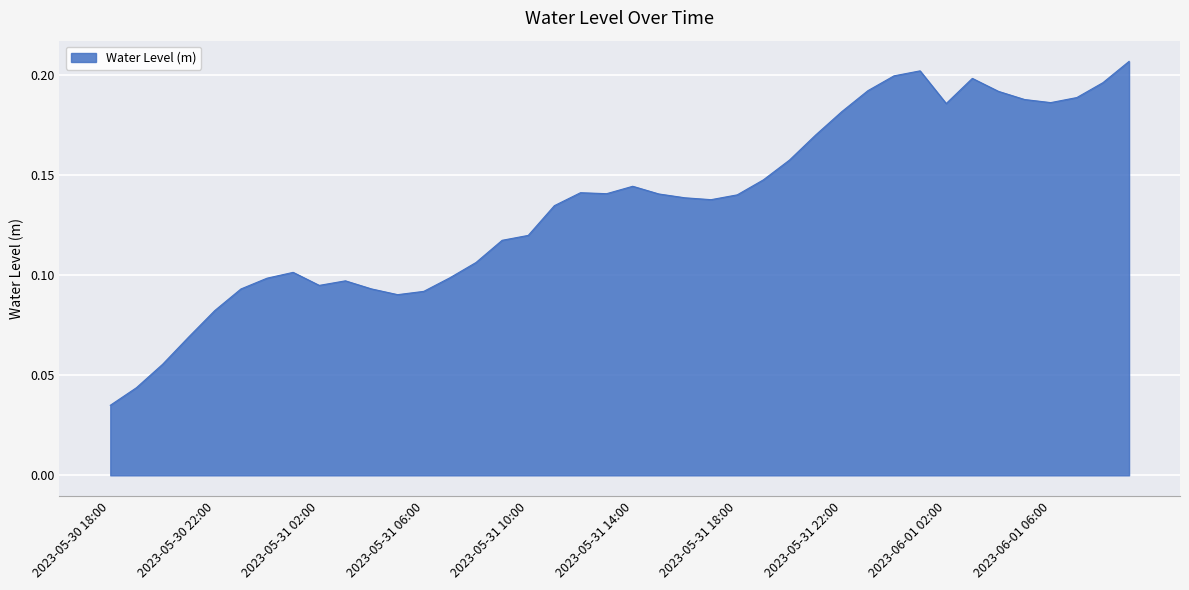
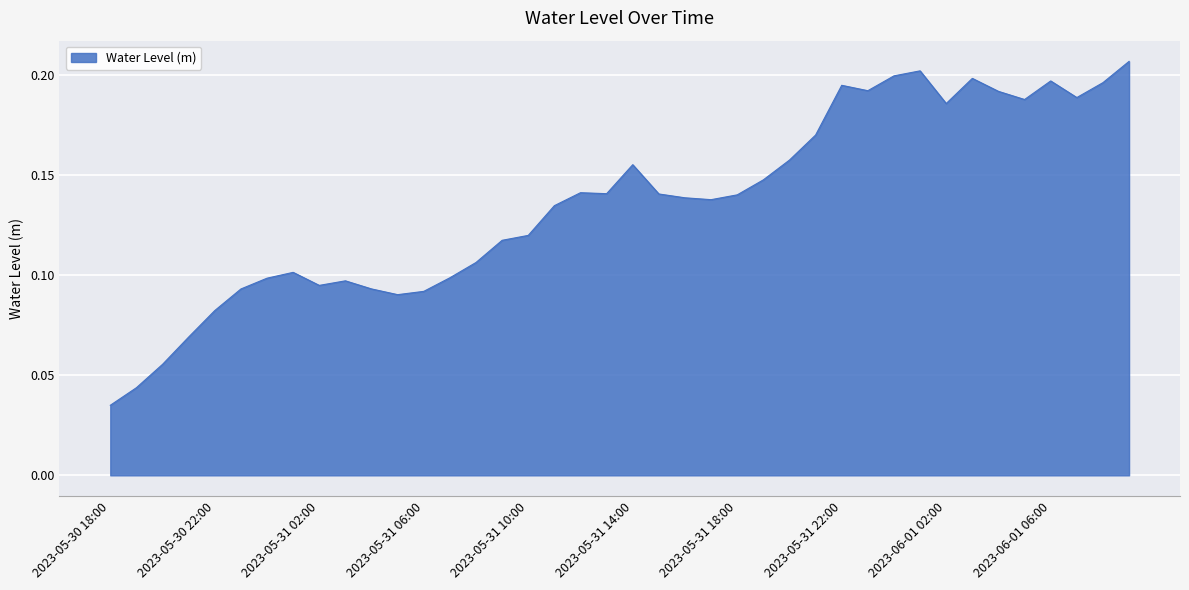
  {
    "2023-05-30 18:00": 0.035,
    "2023-05-30 22:00": 0.082,
    "2023-05-31 02:00": 0.095,
    "2023-05-31 06:00": 0.092,
    "2023-05-31 10:00": 0.120,
-   "2023-05-31 14:00": 0.144,
+   "2023-05-31 14:00": 0.155,
    "2023-05-31 18:00": 0.140,
-   "2023-05-31 22:00": 0.181,
+   "2023-05-31 22:00": 0.195,
    "2023-06-01 02:00": 0.186,
-   "2023-06-01 06:00": 0.186
+   "2023-06-01 06:00": 0.197
  }
